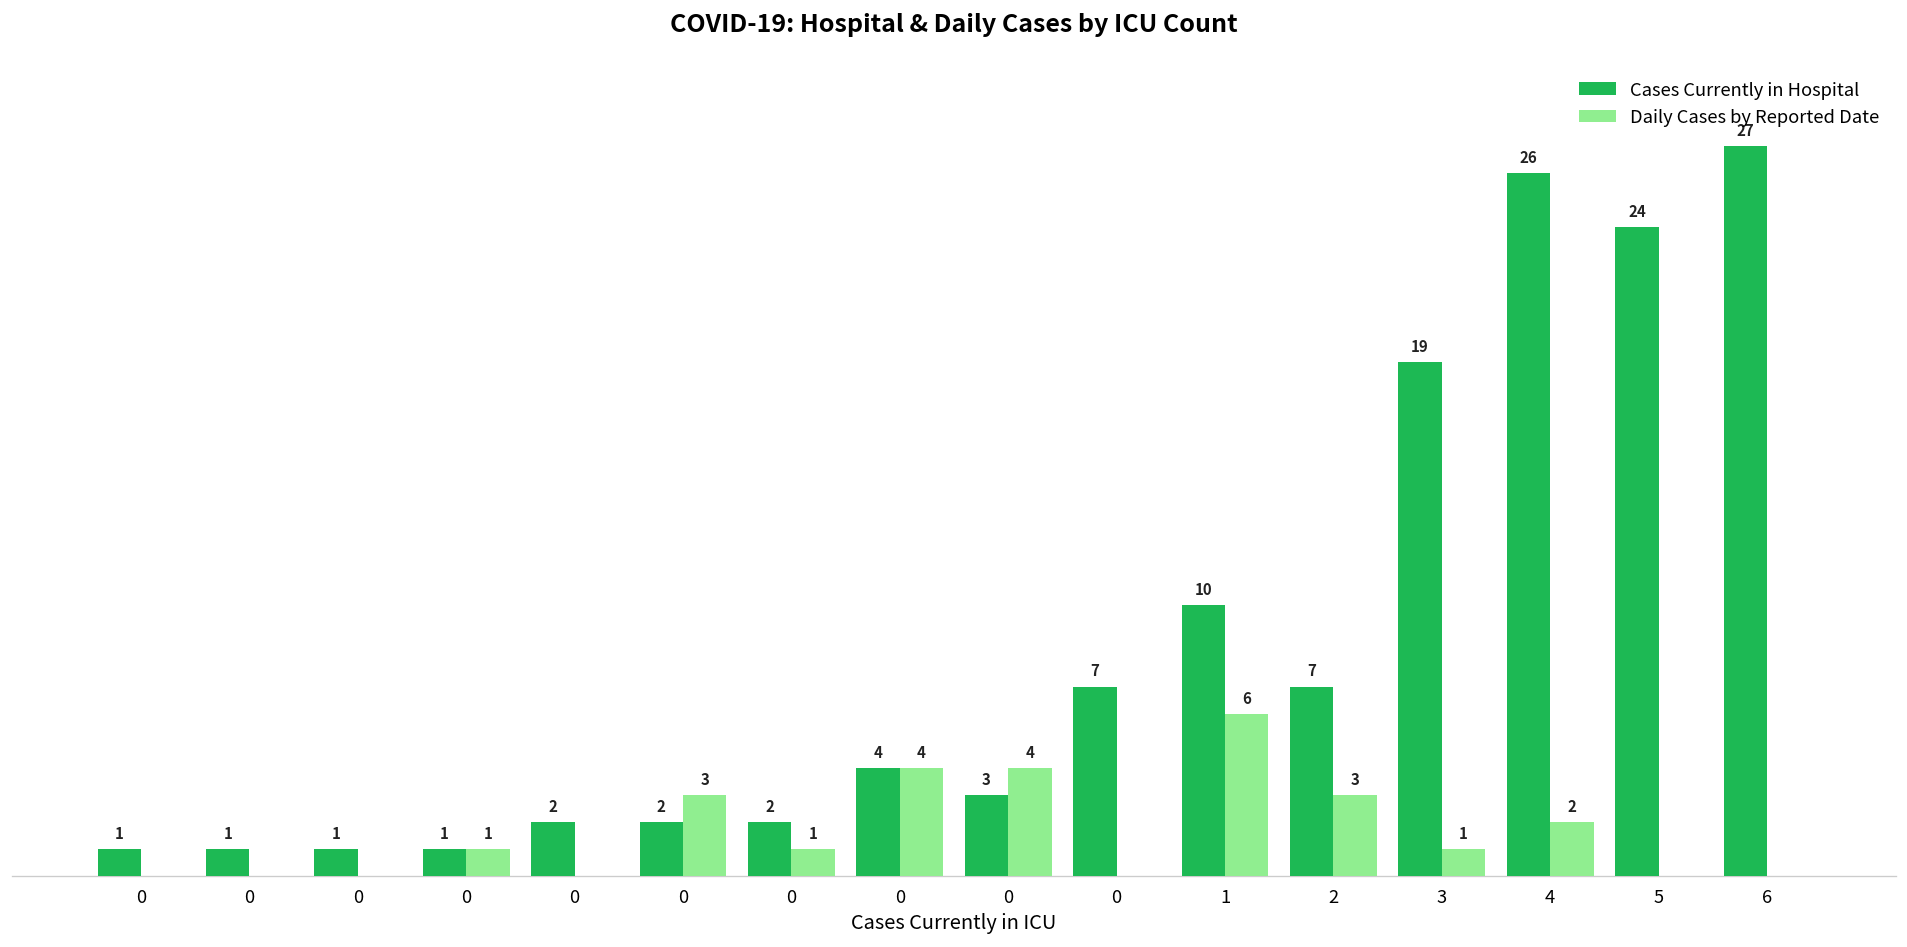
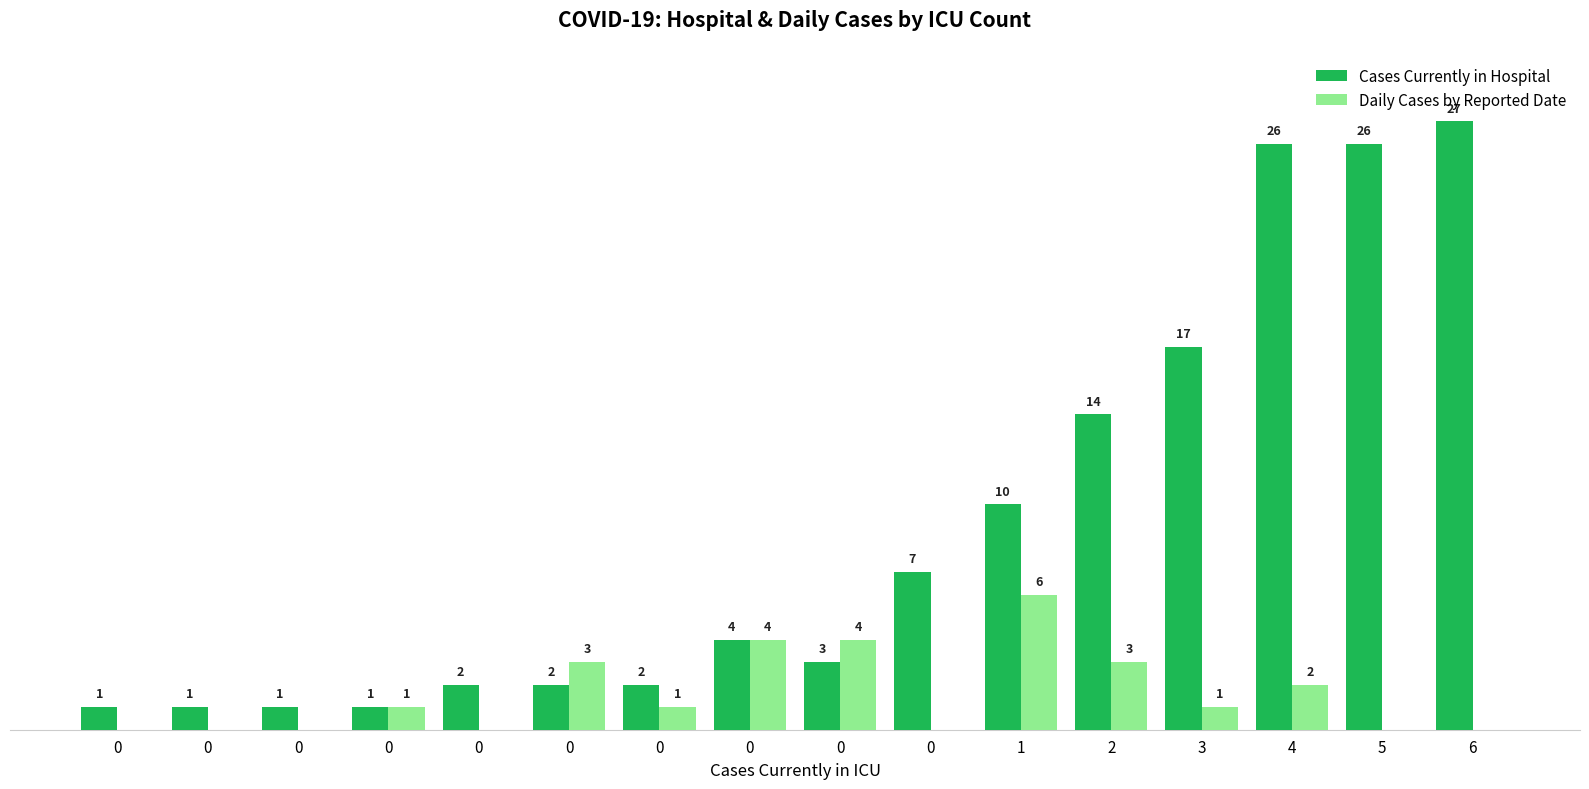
  {
    "Cases Currently in Hospital": {
      "1": 10,
-     "2": 7,
-     "3": 19,
+     "2": 14,
+     "3": 17,
      "4": 26,
-     "5": 24,
+     "5": 26,
      "6": 27
    },
    "Daily Cases by Reported Date": {
      "1": 6,
      "2": 3,
      "3": 1,
      "4": 2
    }
  }
